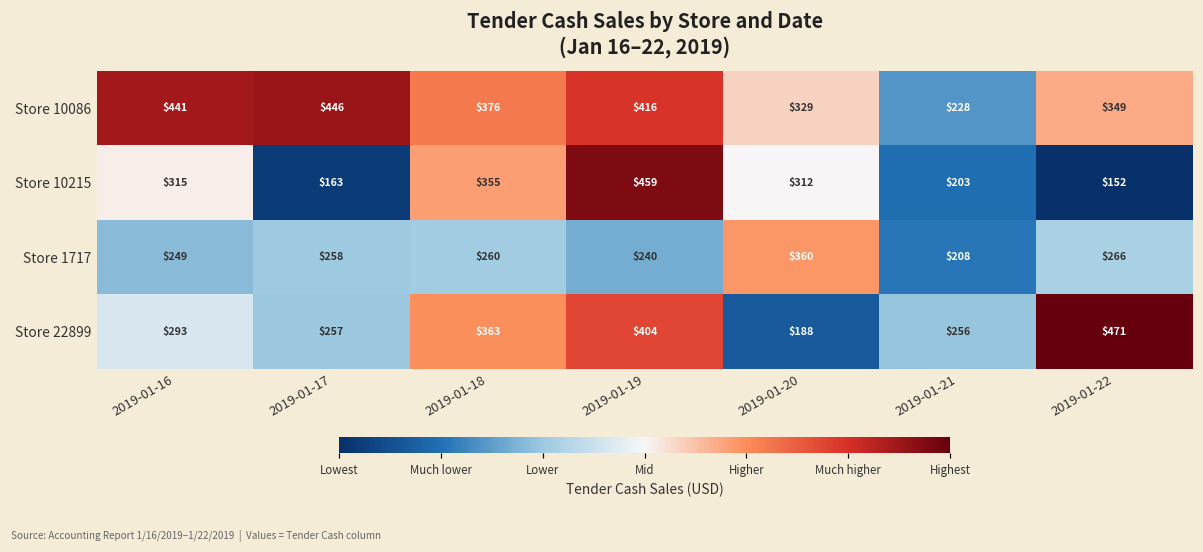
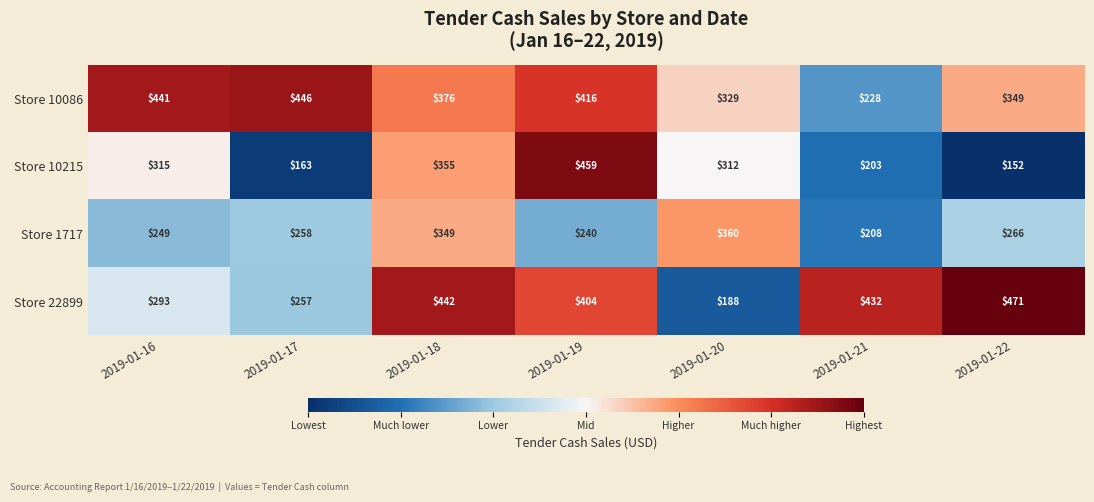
  {
    "Store 10086": {
      "2019-01-16": "$441",
      "2019-01-17": "$446",
      "2019-01-18": "$376",
      "2019-01-19": "$416",
      "2019-01-20": "$329",
      "2019-01-21": "$228",
      "2019-01-22": "$349"
    },
    "Store 10215": {
      "2019-01-16": "$315",
      "2019-01-17": "$163",
      "2019-01-18": "$355",
      "2019-01-19": "$459",
      "2019-01-20": "$312",
      "2019-01-21": "$203",
      "2019-01-22": "$152"
    },
    "Store 1717": {
      "2019-01-16": "$249",
      "2019-01-17": "$258",
-     "2019-01-18": "$260",
+     "2019-01-18": "$349",
      "2019-01-19": "$240",
      "2019-01-20": "$360",
      "2019-01-21": "$208",
      "2019-01-22": "$266"
    },
    "Store 22899": {
      "2019-01-16": "$293",
      "2019-01-17": "$257",
-     "2019-01-18": "$363",
+     "2019-01-18": "$442",
      "2019-01-19": "$404",
      "2019-01-20": "$188",
-     "2019-01-21": "$256",
+     "2019-01-21": "$432",
      "2019-01-22": "$471"
    }
  }
